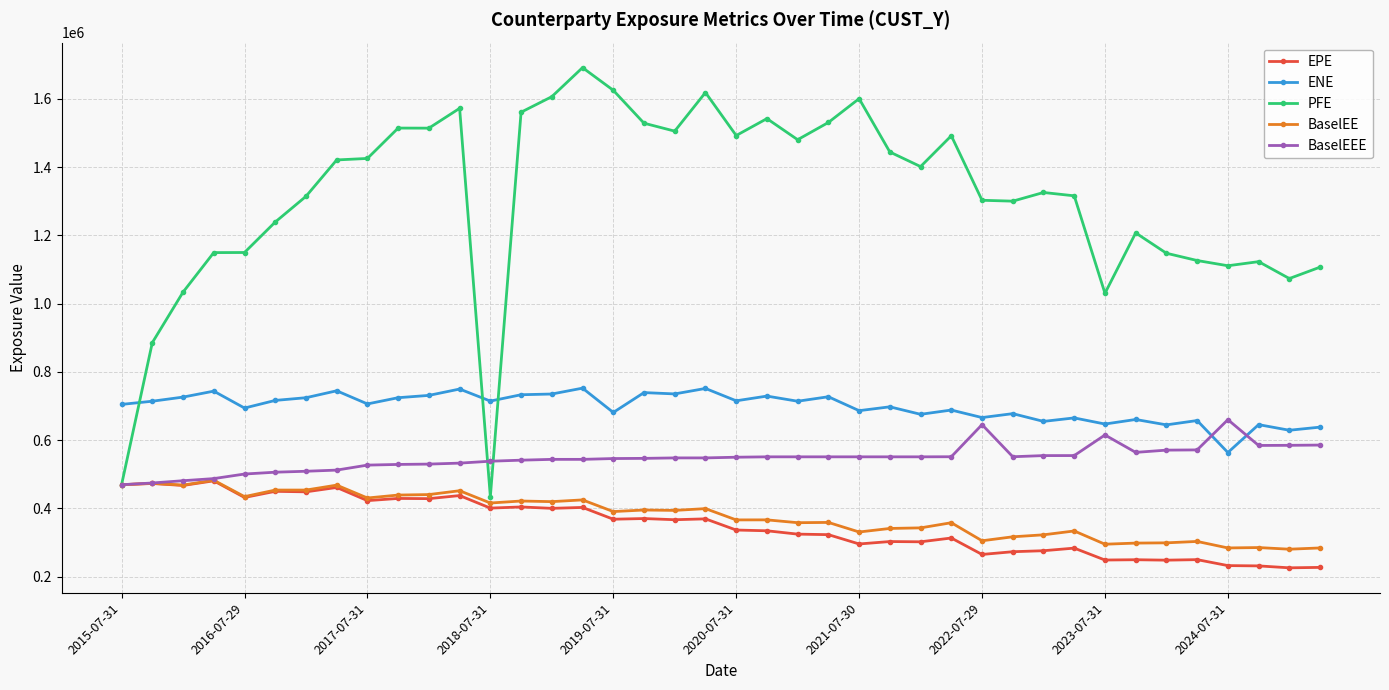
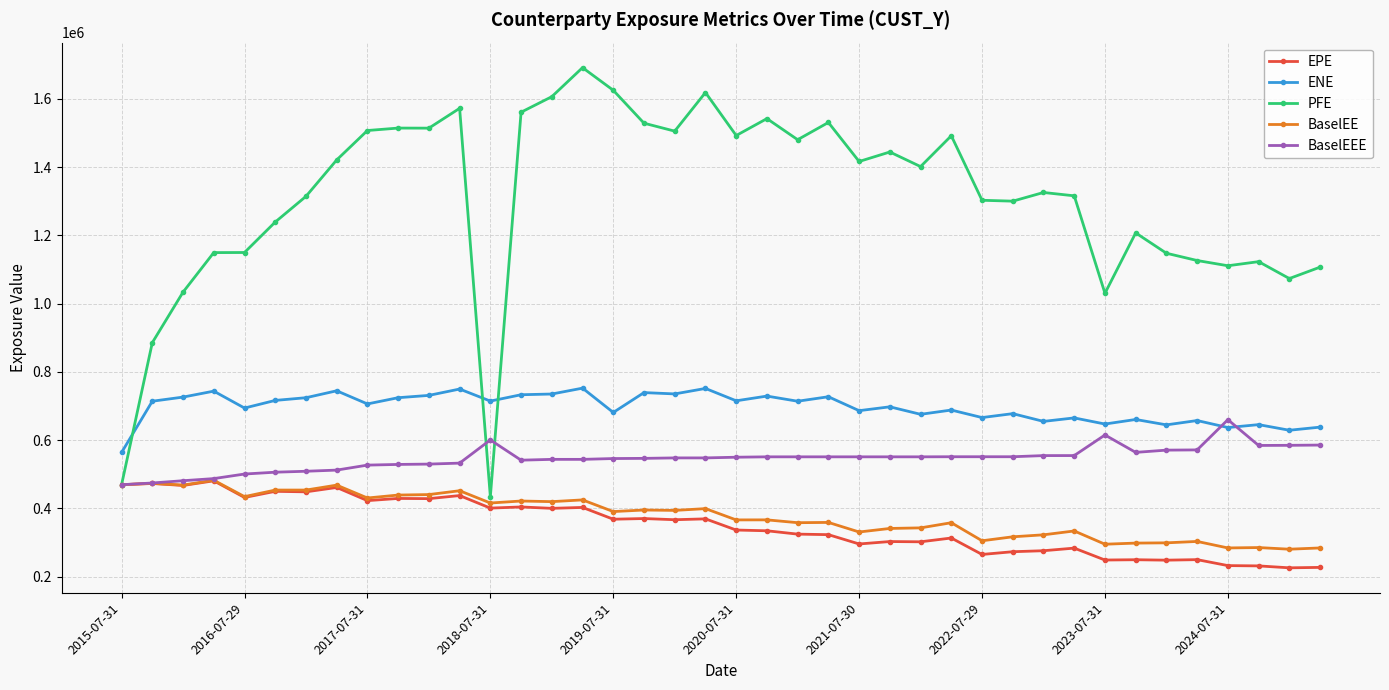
  {
    "ENE": {
-     "2015-07-31": 700000,
+     "2015-07-31": 560000,
      "2016-07-29": 690000,
      "2017-07-31": 710000,
      "2018-07-31": 710000,
      "2019-07-31": 680000,
      "2020-07-31": 720000,
      "2021-07-30": 690000,
      "2022-07-29": 670000,
      "2023-07-31": 650000,
-     "2024-07-31": 560000
+     "2024-07-31": 640000
    },
    "PFE": {
      "2016-07-29": 1150000,
-     "2017-07-31": 1430000,
+     "2017-07-31": 1510000,
      "2018-07-31": 430000,
      "2019-07-31": 1620000,
      "2020-07-31": 1490000,
-     "2021-07-30": 1600000,
+     "2021-07-30": 1420000,
      "2022-07-29": 1300000,
      "2023-07-31": 1030000,
      "2024-07-31": 1110000
    },
    "BaselEEE": {
      "2016-07-29": 500000,
      "2017-07-31": 530000,
-     "2018-07-31": 540000,
+     "2018-07-31": 600000,
      "2019-07-31": 550000,
      "2020-07-31": 550000,
      "2021-07-30": 550000,
-     "2022-07-29": 650000,
+     "2022-07-29": 550000,
      "2023-07-31": 610000,
      "2024-07-31": 660000
    }
  }
